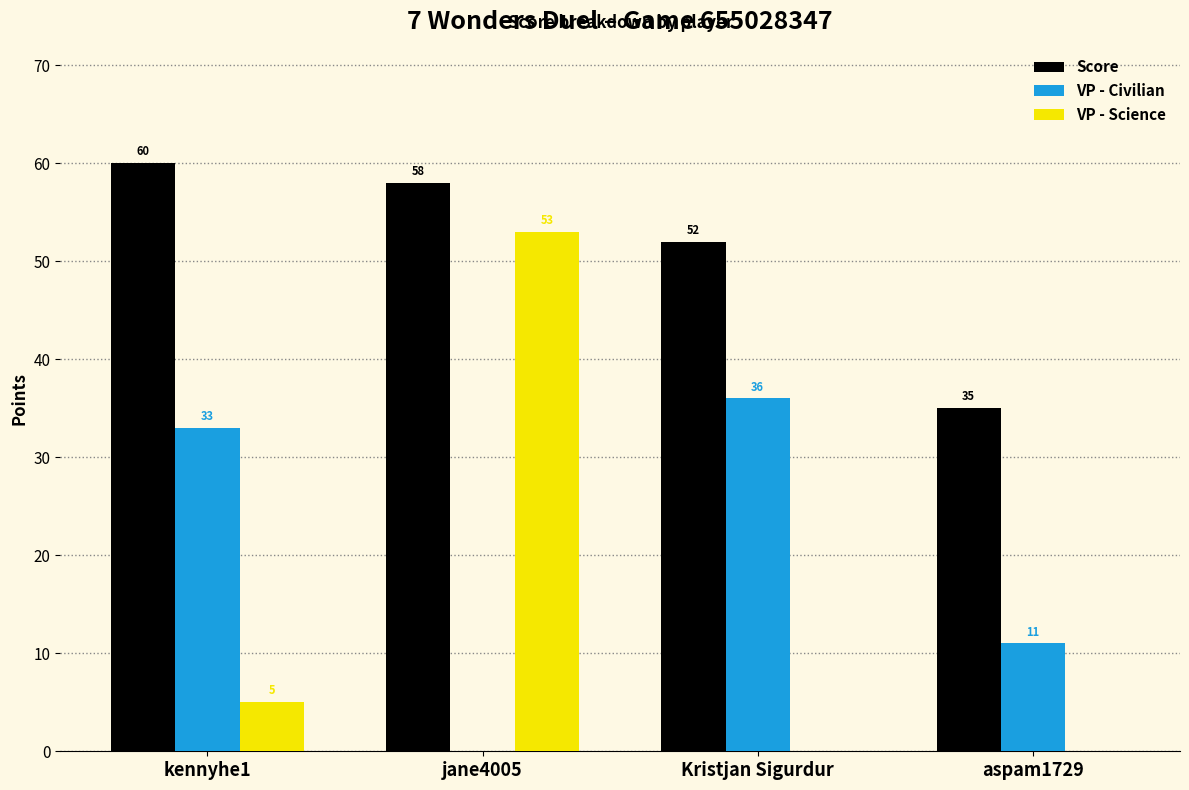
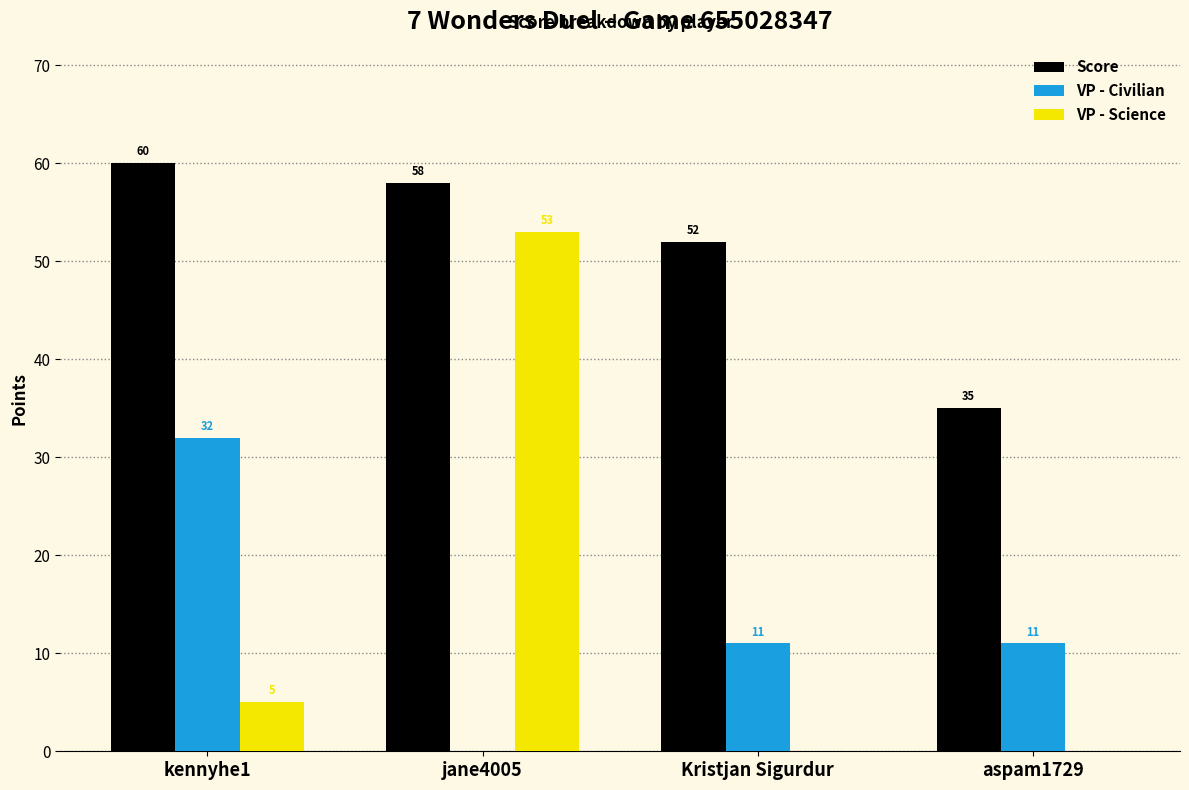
  {
    "Score": {
      "kennyhe1": 60,
      "jane4005": 58,
      "Kristjan Sigurdur": 52,
      "aspam1729": 35
    },
    "VP - Civilian": {
-     "kennyhe1": 33,
-     "Kristjan Sigurdur": 36,
+     "kennyhe1": 32,
+     "Kristjan Sigurdur": 11,
      "aspam1729": 11
    },
    "VP - Science": {
      "kennyhe1": 5,
      "jane4005": 53
    }
  }
